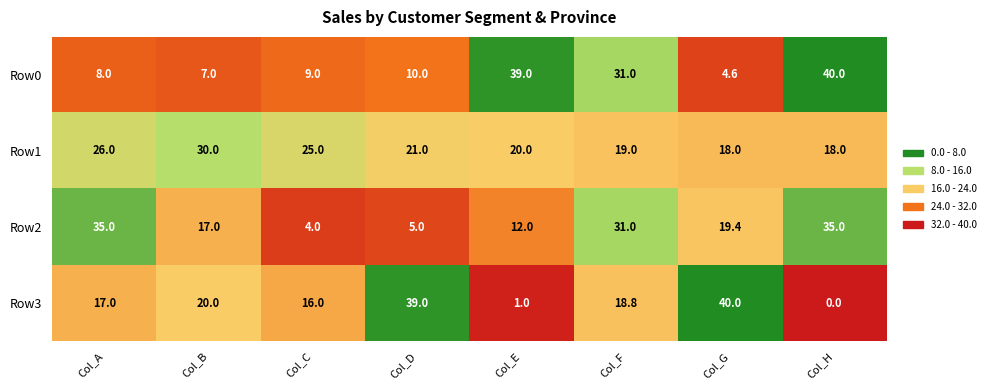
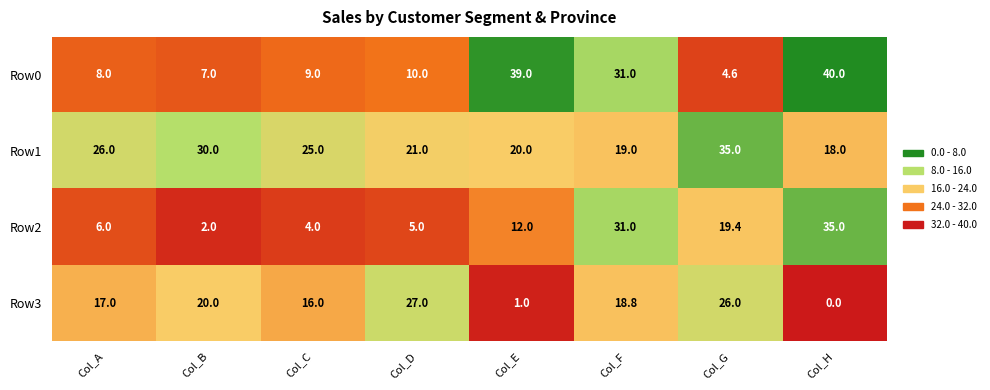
  {
    "Row0": {
      "Col_A": 8.0,
      "Col_B": 7.0,
      "Col_C": 9.0,
      "Col_D": 10.0,
      "Col_E": 39.0,
      "Col_F": 31.0,
      "Col_G": 4.6,
      "Col_H": 40.0
    },
    "Row1": {
      "Col_A": 26.0,
      "Col_B": 30.0,
      "Col_C": 25.0,
      "Col_D": 21.0,
      "Col_E": 20.0,
      "Col_F": 19.0,
-     "Col_G": 18.0,
+     "Col_G": 35.0,
      "Col_H": 18.0
    },
    "Row2": {
-     "Col_A": 35.0,
-     "Col_B": 17.0,
+     "Col_A": 6.0,
+     "Col_B": 2.0,
      "Col_C": 4.0,
      "Col_D": 5.0,
      "Col_E": 12.0,
      "Col_F": 31.0,
      "Col_G": 19.4,
      "Col_H": 35.0
    },
    "Row3": {
      "Col_A": 17.0,
      "Col_B": 20.0,
      "Col_C": 16.0,
-     "Col_D": 39.0,
+     "Col_D": 27.0,
      "Col_E": 1.0,
      "Col_F": 18.8,
-     "Col_G": 40.0,
+     "Col_G": 26.0,
      "Col_H": 0.0
    }
  }
